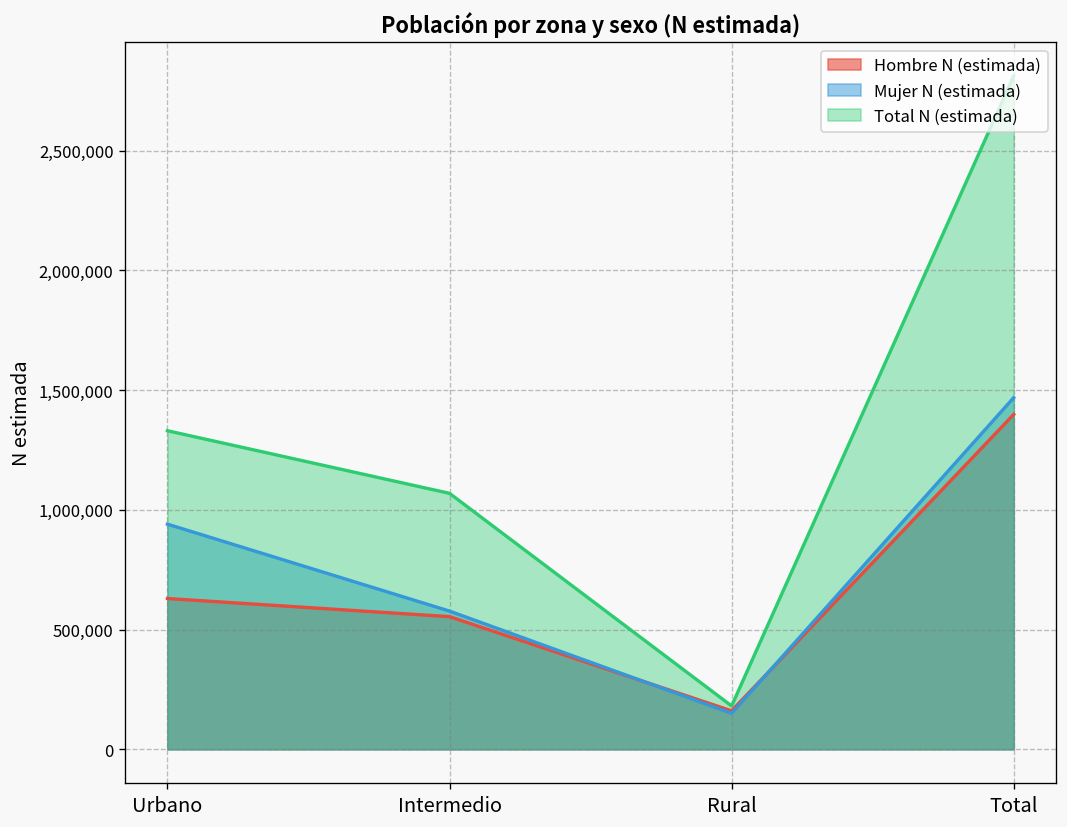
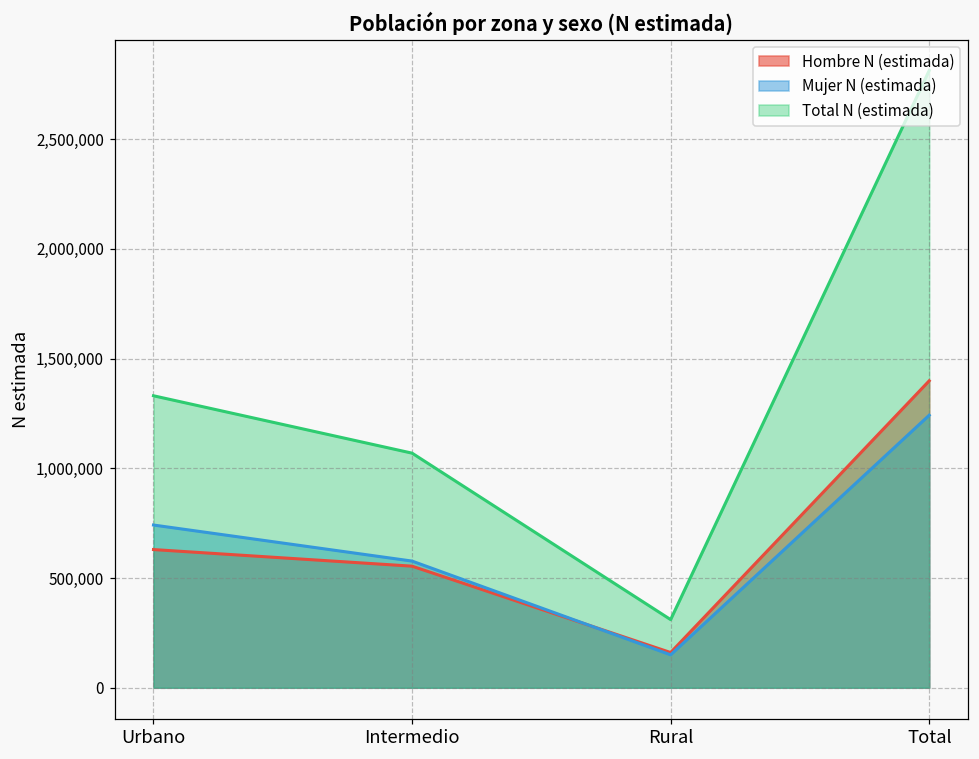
  {
    "Hombre N (estimada)": {
      "Urbano": "630,000",
      "Intermedio": "550,000",
      "Total": "1,400,000"
    },
    "Mujer N (estimada)": {
-     "Urbano": "940,000",
+     "Urbano": "740,000",
      "Intermedio": "580,000",
-     "Total": "1,470,000"
+     "Total": "1,240,000"
    },
    "Total N (estimada)": {
      "Urbano": "1,330,000",
      "Intermedio": "1,070,000",
-     "Rural": "180,000"
+     "Rural": "310,000"
    }
  }
